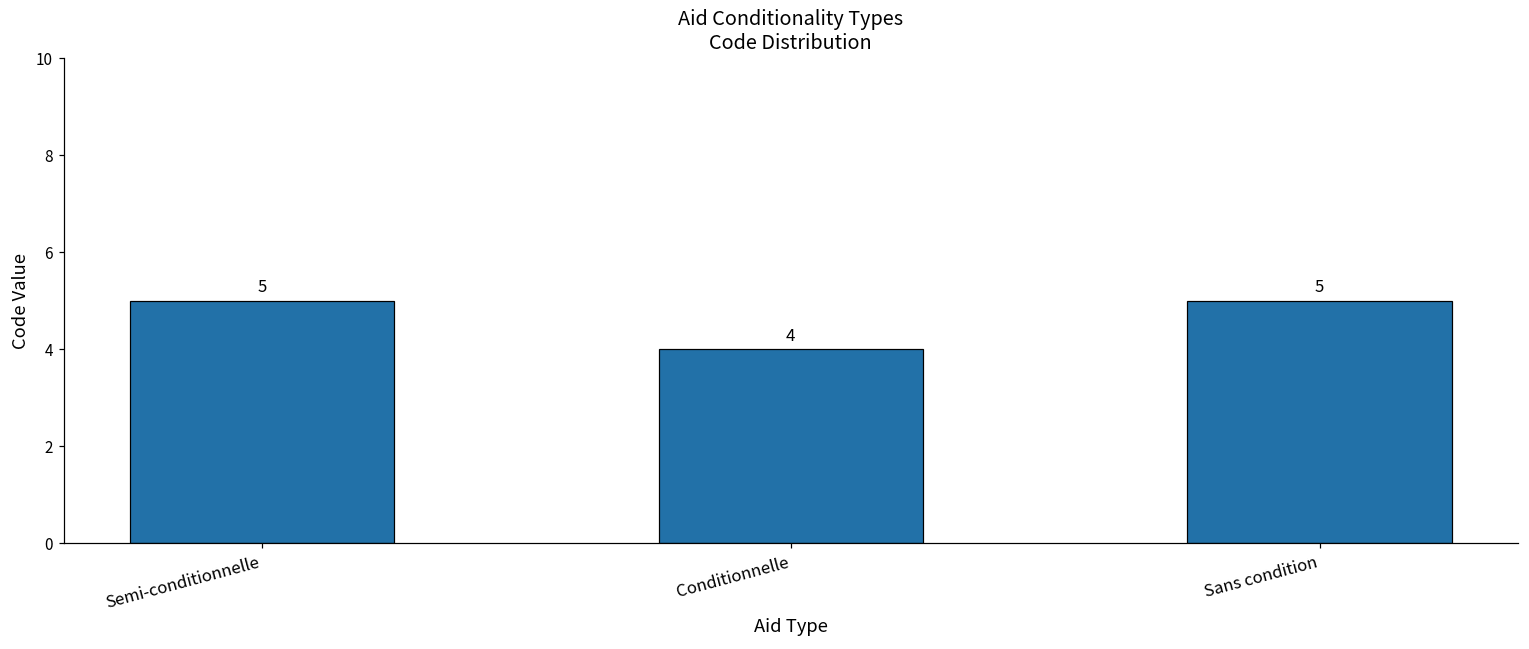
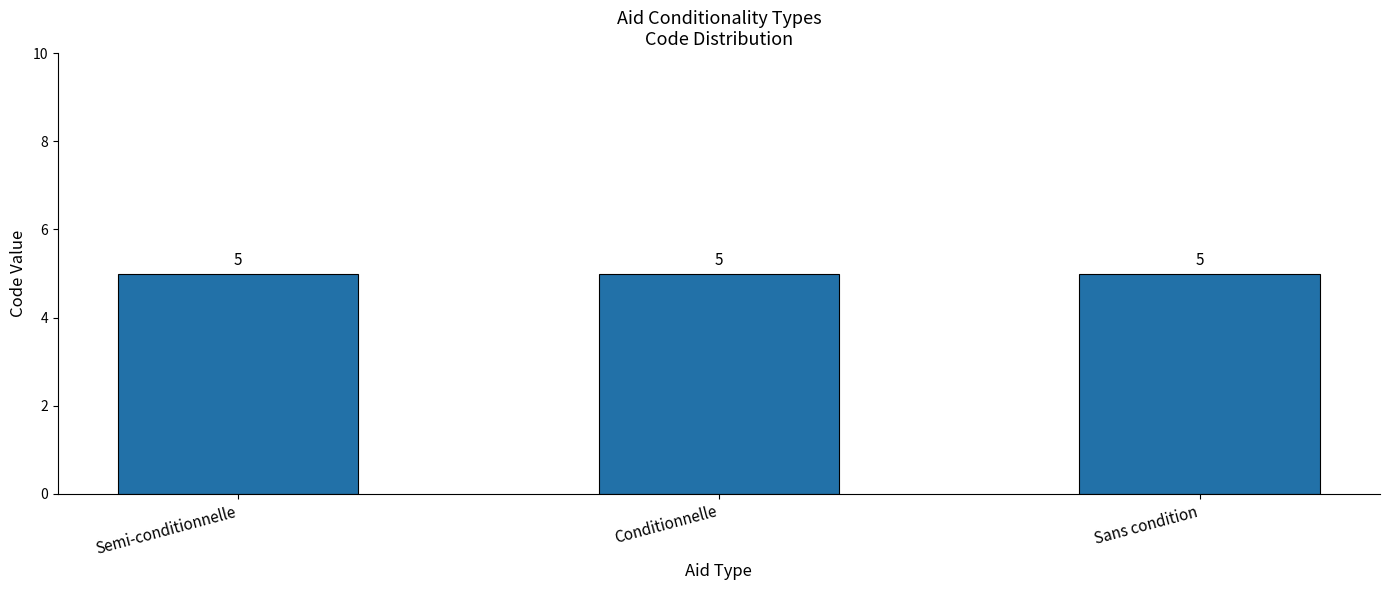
  {
    "Semi-conditionnelle": 5,
-   "Conditionnelle": 4,
+   "Conditionnelle": 5,
    "Sans condition": 5
  }
